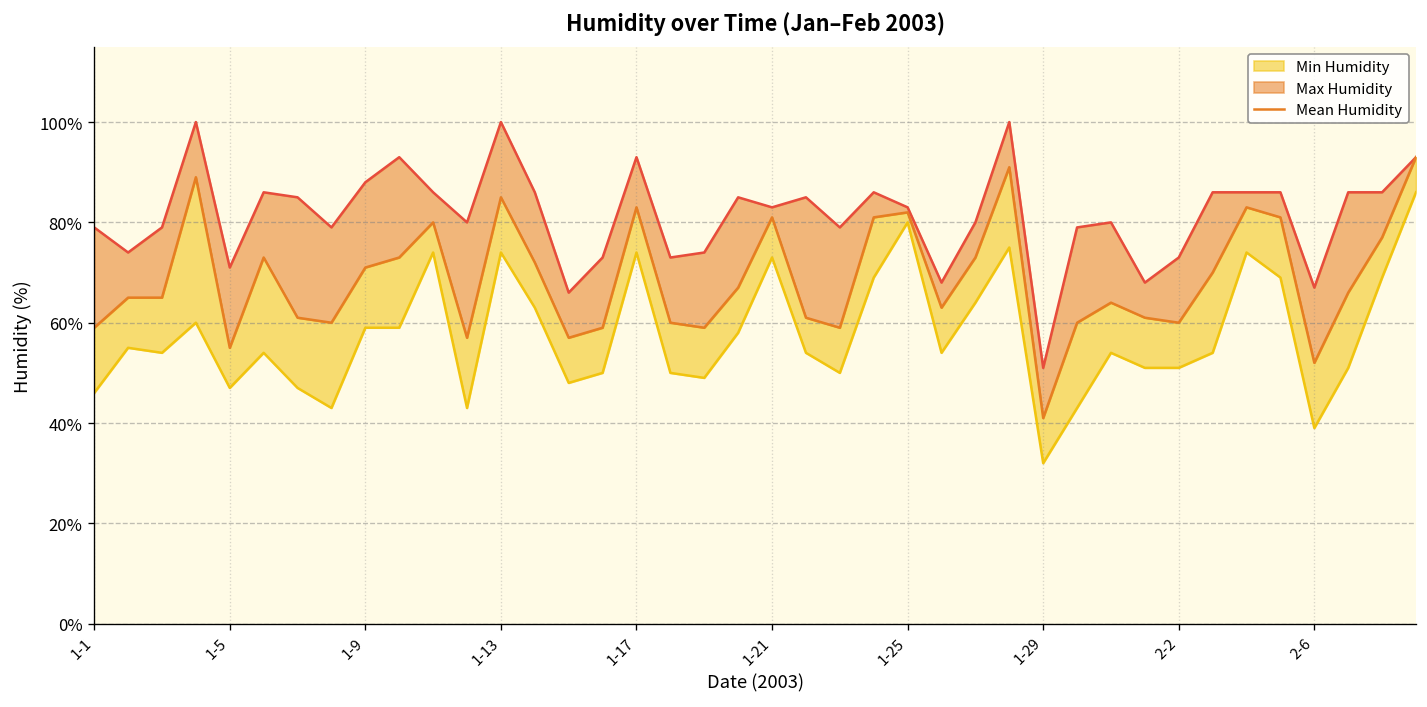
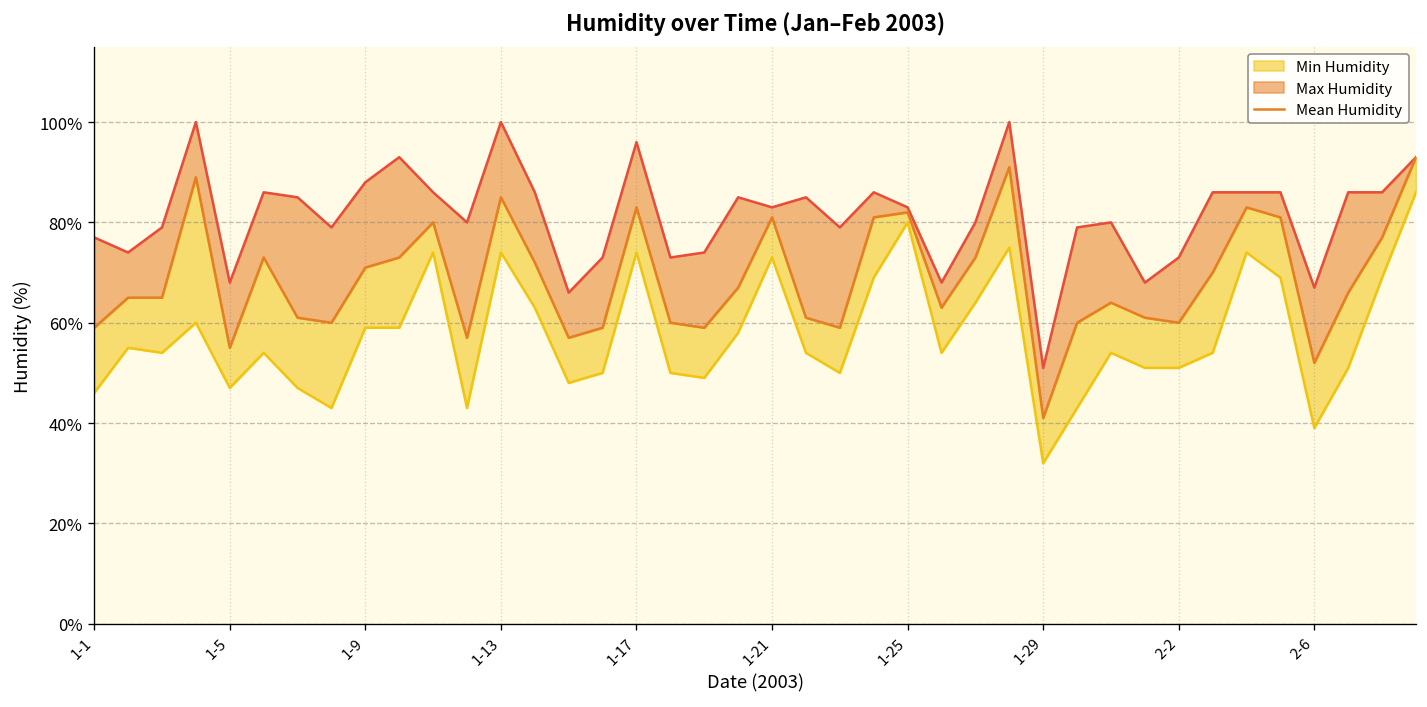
  {
    "Max Humidity": {
-     "1-1": "79%",
-     "1-5": "71%",
+     "1-1": "77%",
+     "1-5": "68%",
      "1-9": "88%",
      "1-13": "100%",
-     "1-17": "93%",
+     "1-17": "96%",
      "1-21": "83%",
      "1-25": "83%",
      "1-29": "51%",
      "2-2": "73%",
      "2-6": "67%"
    }
  }
